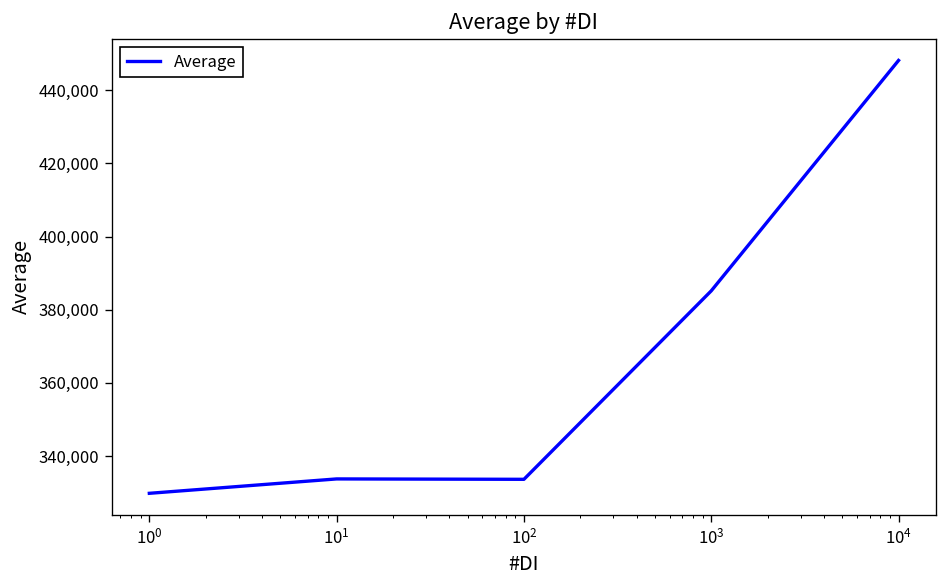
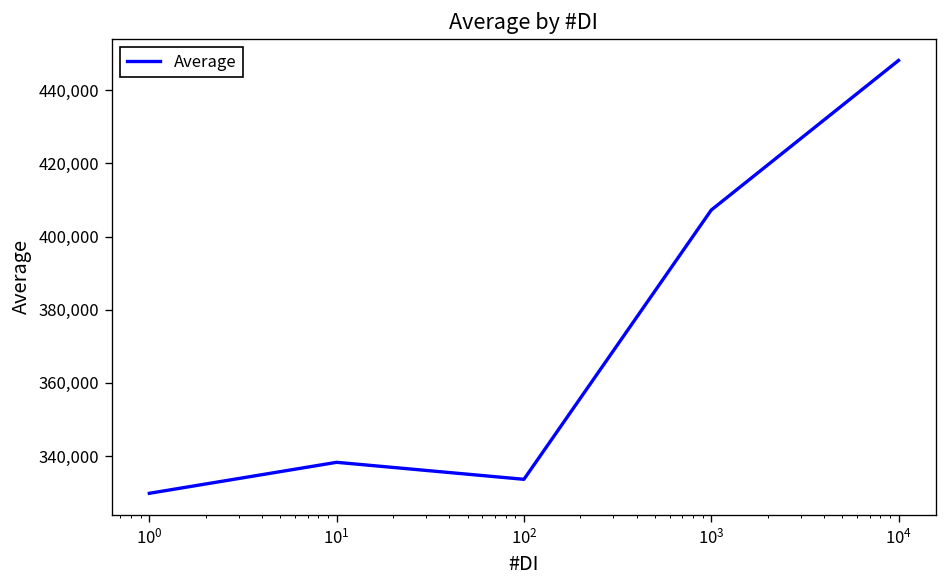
  {
    "10^0": "330,000",
-   "10^1": "334,000",
+   "10^1": "338,000",
    "10^2": "334,000",
-   "10^3": "385,000",
+   "10^3": "407,000",
    "10^4": "448,000"
  }
